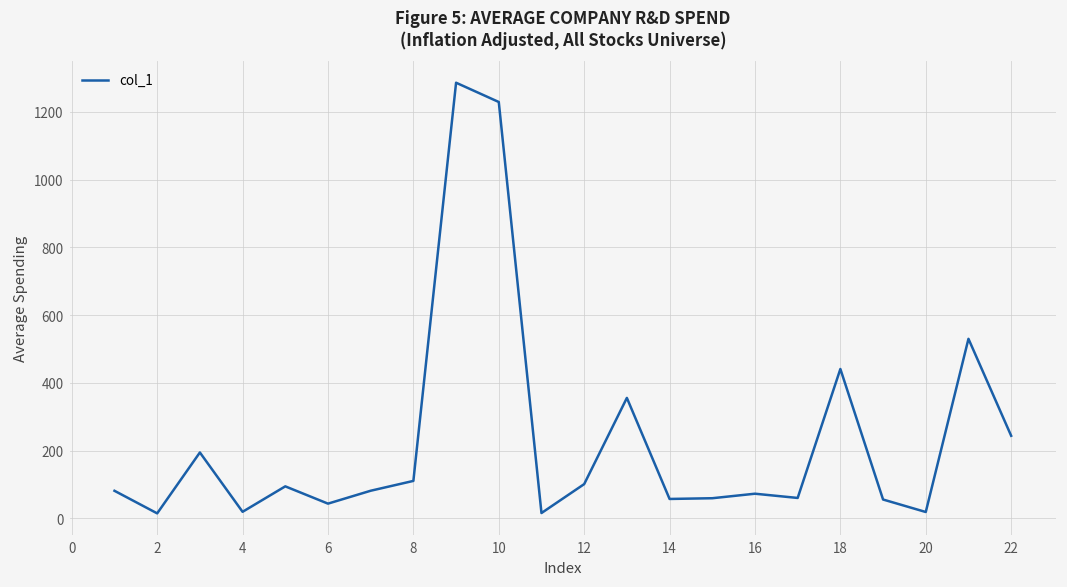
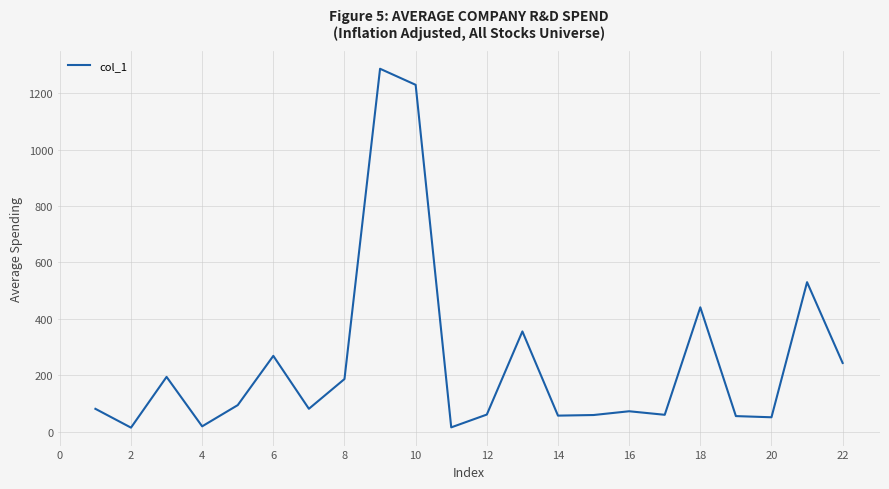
  {
    "2": 20,
    "4": 20,
-   "6": 40,
-   "8": 110,
+   "6": 270,
+   "8": 190,
    "10": 1230,
-   "12": 100,
+   "12": 60,
    "14": 60,
    "16": 70,
    "18": 440,
-   "20": 20,
+   "20": 50,
    "22": 240
  }
